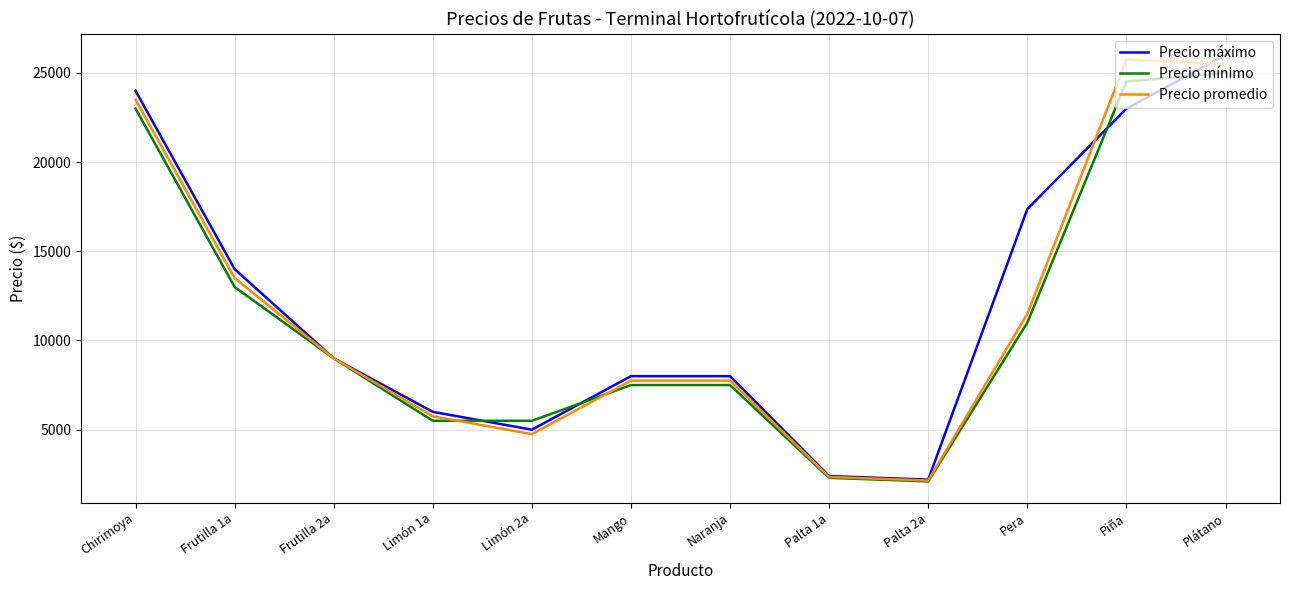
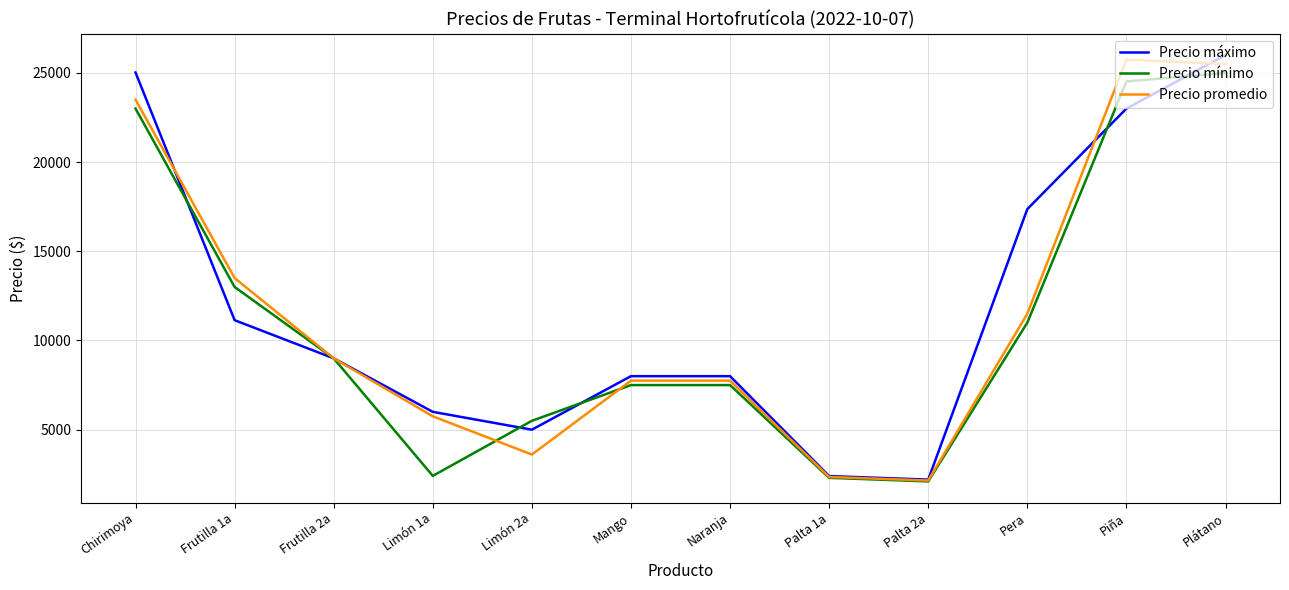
  {
    "Precio máximo": {
-     "Chirimoya": 24000,
-     "Frutilla 1a": 14000,
+     "Chirimoya": 25000,
+     "Frutilla 1a": 11100,
      "Limón 1a": 6000,
      "Limón 2a": 5000,
      "Mango": 8000,
      "Naranja": 8000,
      "Pera": 17400,
      "Piña": 23000
    },
    "Precio mínimo": {
      "Chirimoya": 23000,
      "Frutilla 1a": 13000,
-     "Limón 1a": 5500,
+     "Limón 1a": 2400,
      "Limón 2a": 5500,
      "Mango": 7500,
      "Naranja": 7500,
      "Pera": 11000
    },
    "Precio promedio": {
      "Chirimoya": 23500,
      "Frutilla 1a": 13500,
      "Limón 1a": 5800,
-     "Limón 2a": 4800,
+     "Limón 2a": 3600,
      "Mango": 7800,
      "Naranja": 7800,
      "Pera": 11500
    }
  }
